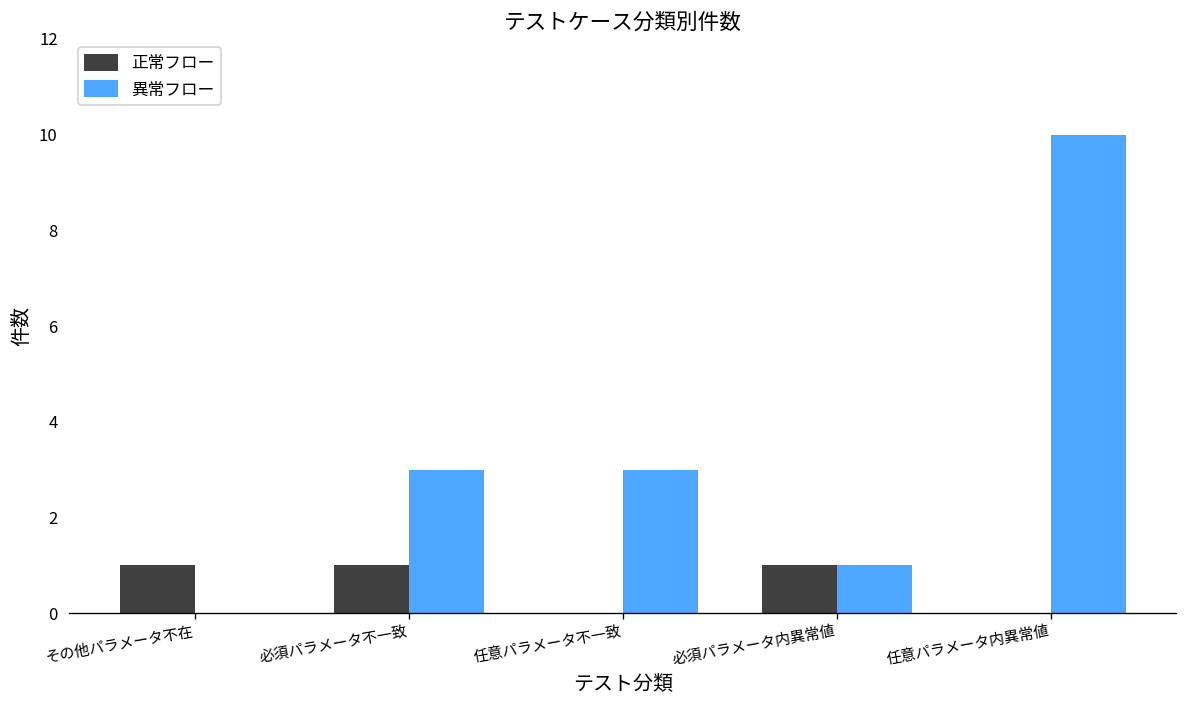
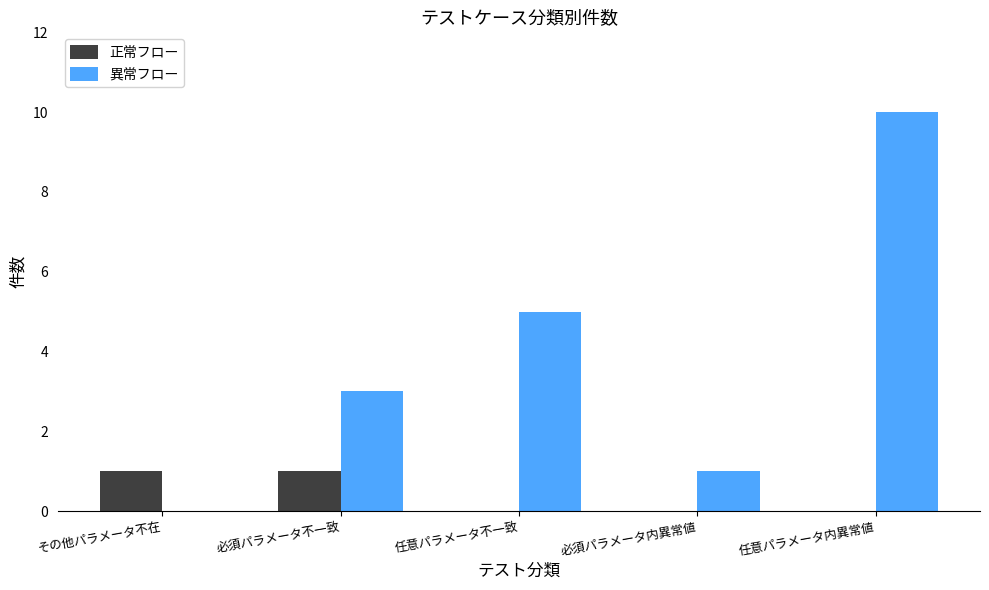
  {
    "正常フロー": {
      "その他パラメータ不在": 1,
      "必須パラメータ不一致": 1,
      "任意パラメータ不一致": 0,
-     "必須パラメータ内異常値": 1,
+     "必須パラメータ内異常値": 0,
      "任意パラメータ内異常値": 0
    },
    "異常フロー": {
      "その他パラメータ不在": 0,
      "必須パラメータ不一致": 3,
-     "任意パラメータ不一致": 3,
+     "任意パラメータ不一致": 5,
      "必須パラメータ内異常値": 1,
      "任意パラメータ内異常値": 10
    }
  }
